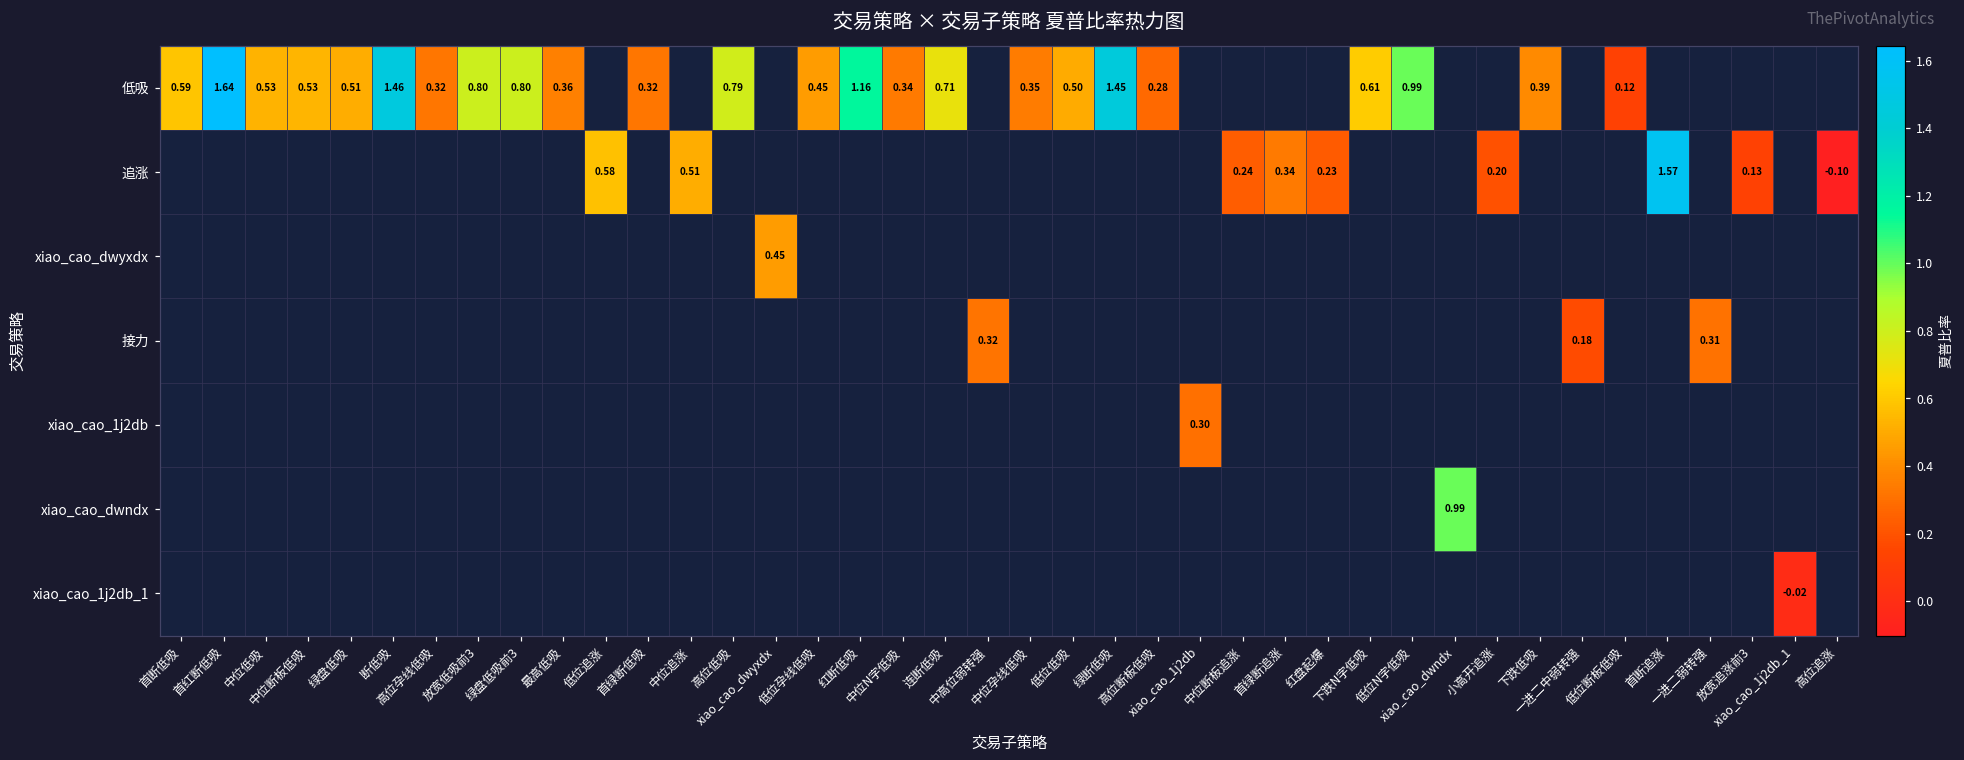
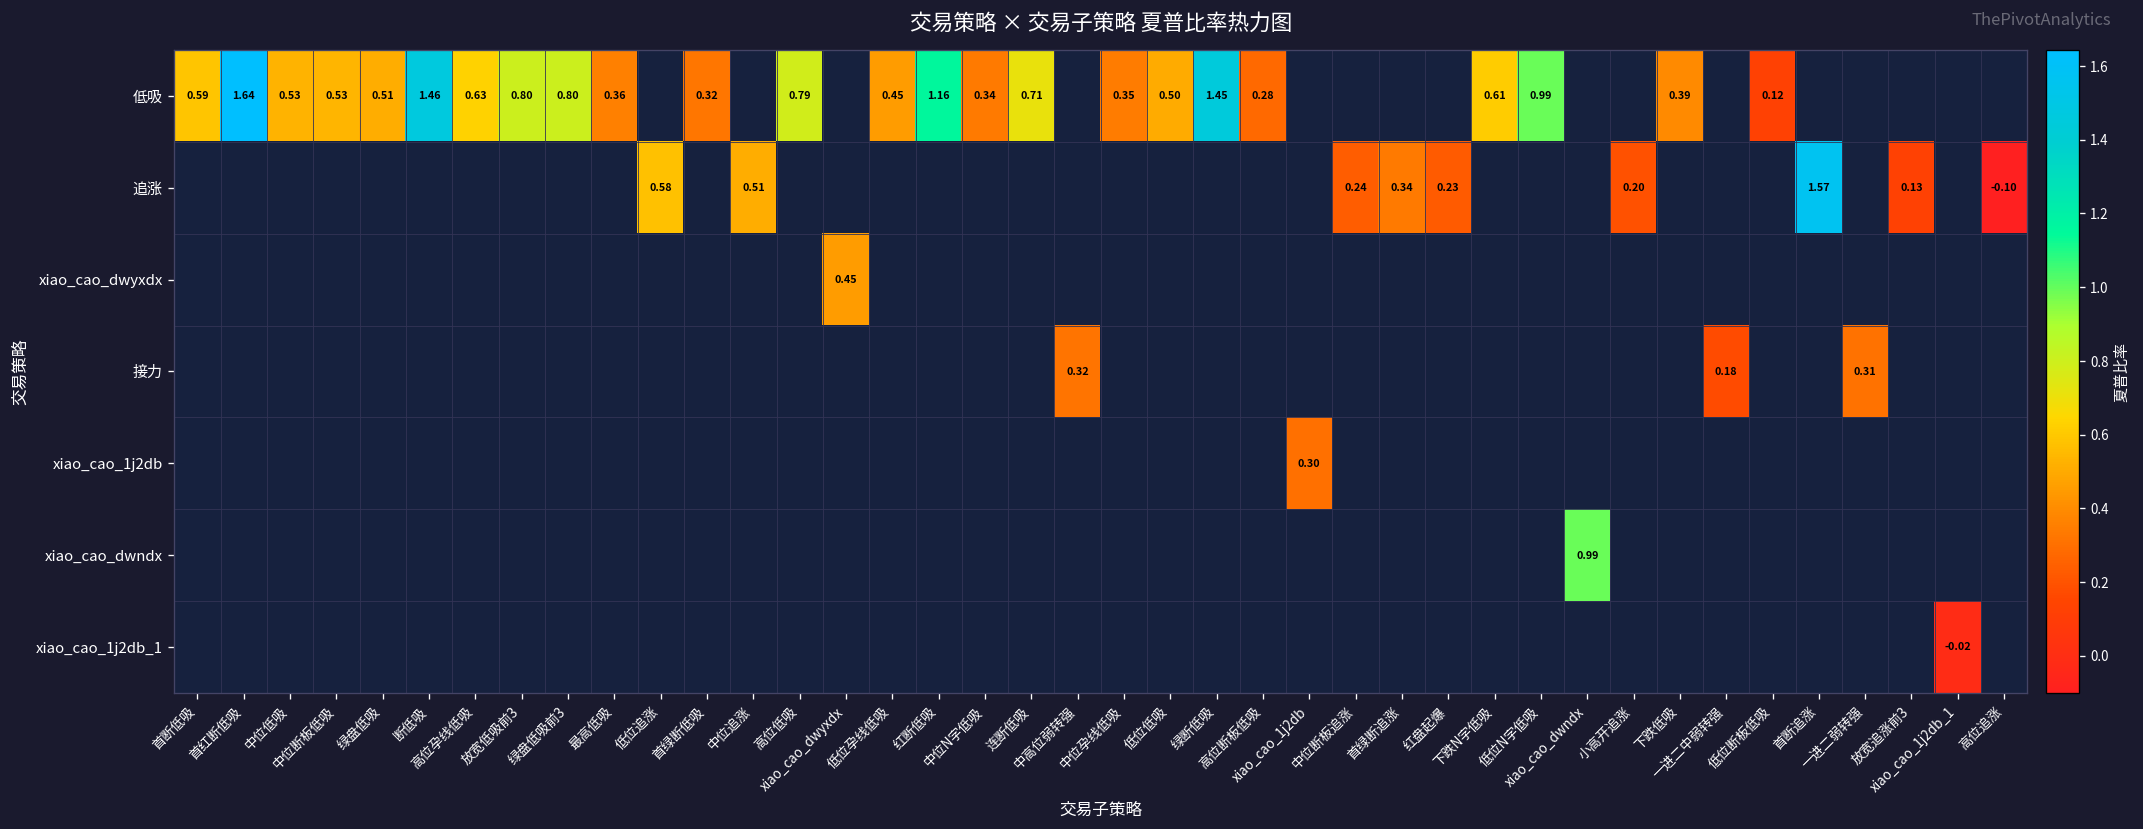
  {
    "低吸": {
      "首断低吸": 0.59,
      "首红断低吸": 1.64,
      "中位低吸": 0.53,
      "中位断板低吸": 0.53,
      "绿盘低吸": 0.51,
      "断低吸": 1.46,
-     "高位孕线低吸": 0.32,
+     "高位孕线低吸": 0.63,
      "放宽低吸前3": 0.80,
      "绿盘低吸前3": 0.80,
      "最高低吸": 0.36,
      "首绿断低吸": 0.32,
      "高位低吸": 0.79,
      "低位孕线低吸": 0.45,
      "红断低吸": 1.16,
      "中位N字低吸": 0.34,
      "连断低吸": 0.71,
      "中位孕线低吸": 0.35,
      "低位低吸": 0.50,
      "绿断低吸": 1.45,
      "高位断板低吸": 0.28,
      "下跌N字低吸": 0.61,
      "低位N字低吸": 0.99,
      "下跌低吸": 0.39,
      "低位断板低吸": 0.12
    },
    "追涨": {
      "低位追涨": 0.58,
      "中位追涨": 0.51,
      "中位断板追涨": 0.24,
      "首绿断追涨": 0.34,
      "红盘起爆": 0.23,
      "小高开追涨": 0.20,
      "首断追涨": 1.57,
      "放宽追涨前3": 0.13,
      "高位追涨": -0.10
    },
    "xiao_cao_dwyxdx": {
      "xiao_cao_dwyxdx": 0.45
    },
    "接力": {
      "中高位弱转强": 0.32,
      "一进二中弱转强": 0.18,
      "一进二弱转强": 0.31
    },
    "xiao_cao_1j2db": {
      "xiao_cao_1j2db": 0.30
    },
    "xiao_cao_dwndx": {
      "xiao_cao_dwndx": 0.99
    },
    "xiao_cao_1j2db_1": {
      "xiao_cao_1j2db_1": -0.02
    }
  }
